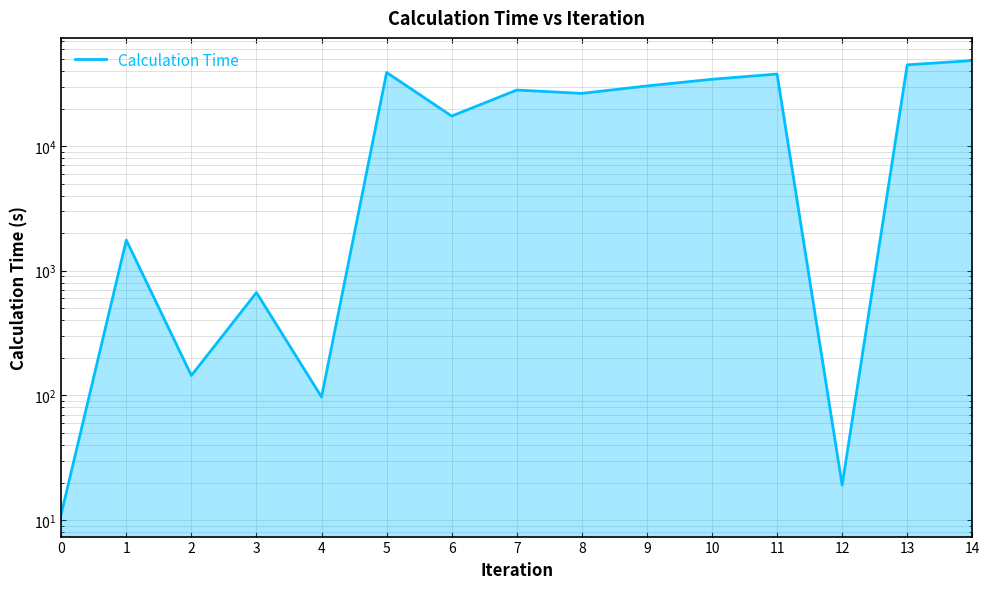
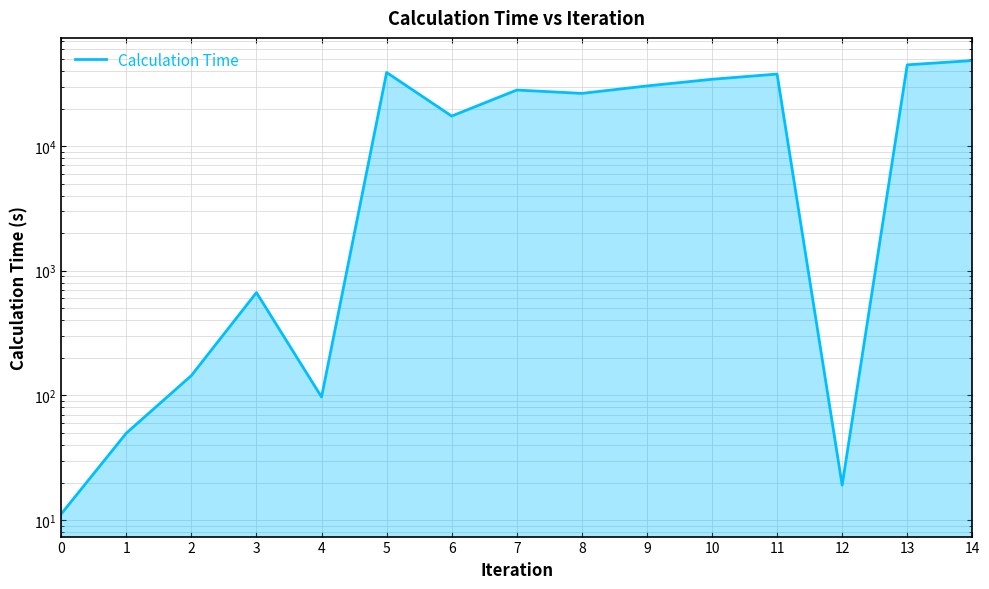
  {
    "0": 11,
-   "1": 1800,
+   "1": 50,
    "2": 140,
    "3": 700,
    "4": 100,
    "5": 39000,
    "6": 17000,
    "7": 28000,
    "8": 26000,
    "9": 30000,
    "10": 34000,
    "11": 38000,
    "12": 19,
    "13": 45000,
    "14": 49000
  }
